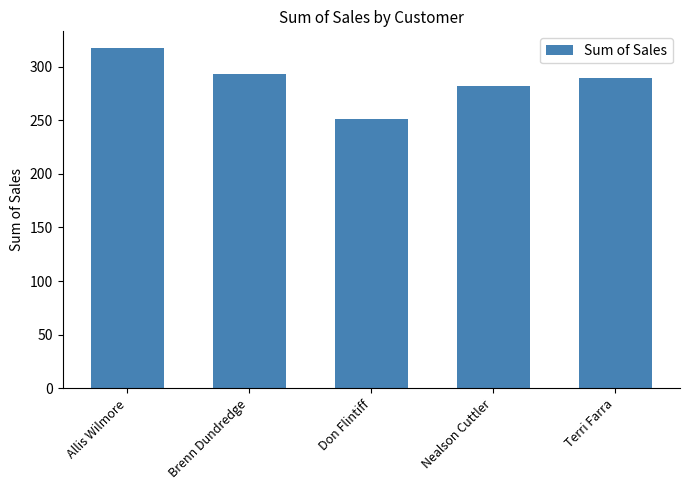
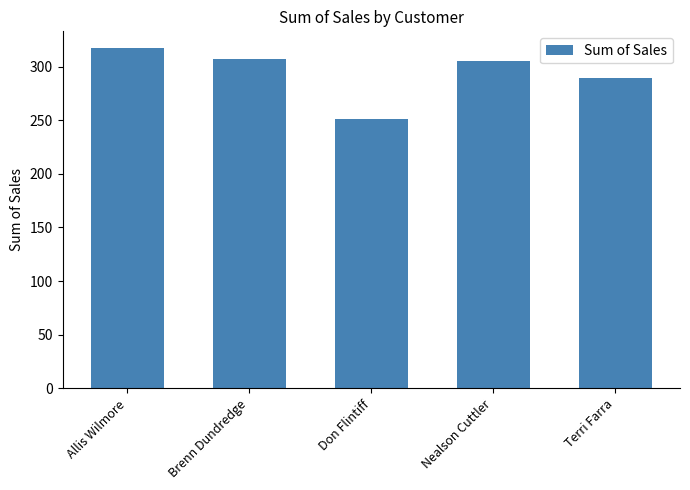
  {
    "Allis Wilmore": 317,
-   "Brenn Dundredge": 293,
+   "Brenn Dundredge": 307,
    "Don Flintiff": 251,
-   "Nealson Cuttler": 282,
+   "Nealson Cuttler": 305,
    "Terri Farra": 289
  }
